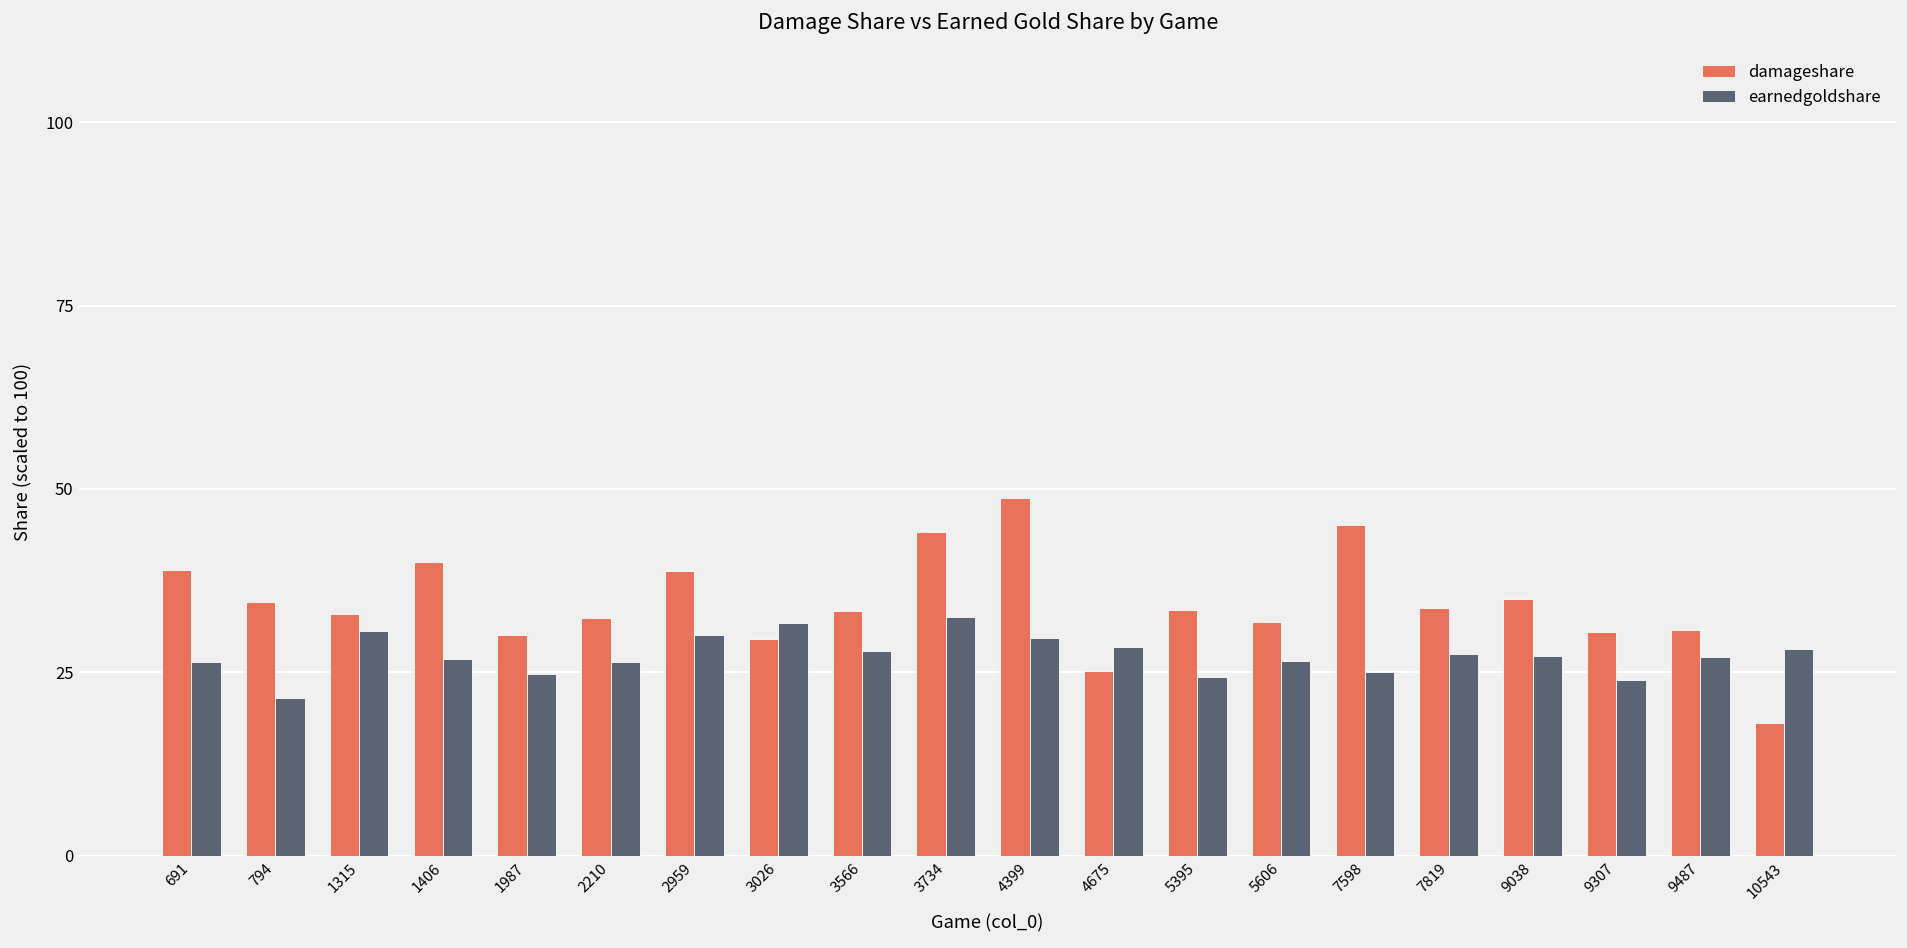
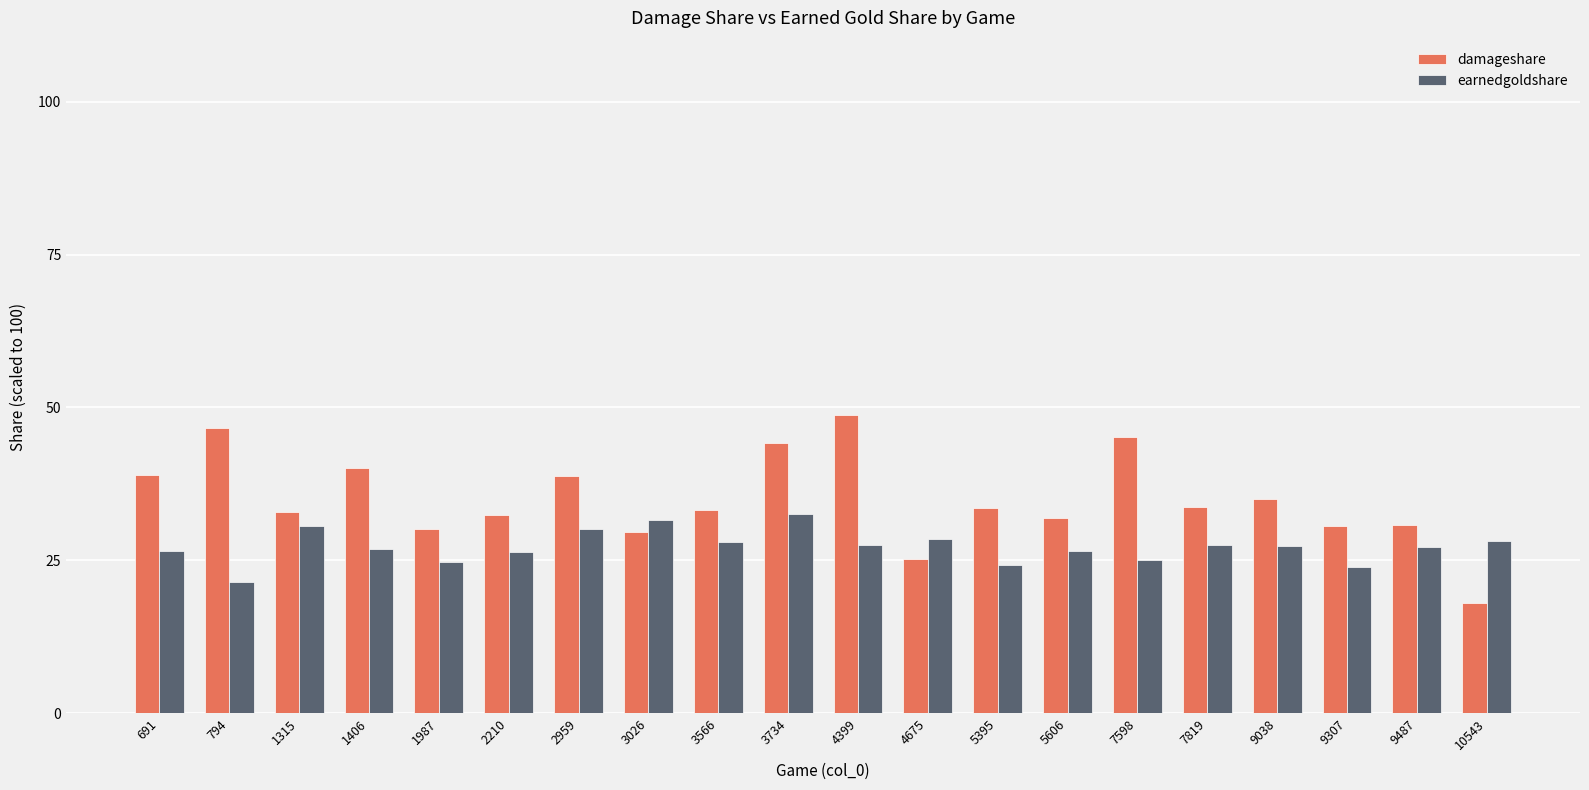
  {
    "damageshare": {
      "691": 39,
-     "794": 35,
+     "794": 47,
      "1315": 33,
      "1406": 40,
      "1987": 30,
      "2210": 32,
      "2959": 39,
      "3026": 30,
      "3566": 33,
      "3734": 44,
      "4399": 49,
      "4675": 25,
      "5395": 34,
      "5606": 32,
      "7598": 45,
      "7819": 34,
      "9038": 35,
      "9307": 31,
      "9487": 31,
      "10543": 18
    },
    "earnedgoldshare": {
      "691": 26,
      "794": 21,
      "1315": 31,
      "1406": 27,
      "1987": 25,
      "2210": 26,
      "2959": 30,
      "3026": 32,
      "3566": 28,
      "3734": 33,
-     "4399": 30,
+     "4399": 28,
      "4675": 28,
      "5395": 24,
      "5606": 27,
      "7598": 25,
      "7819": 28,
      "9038": 27,
      "9307": 24,
      "9487": 27,
      "10543": 28
    }
  }
